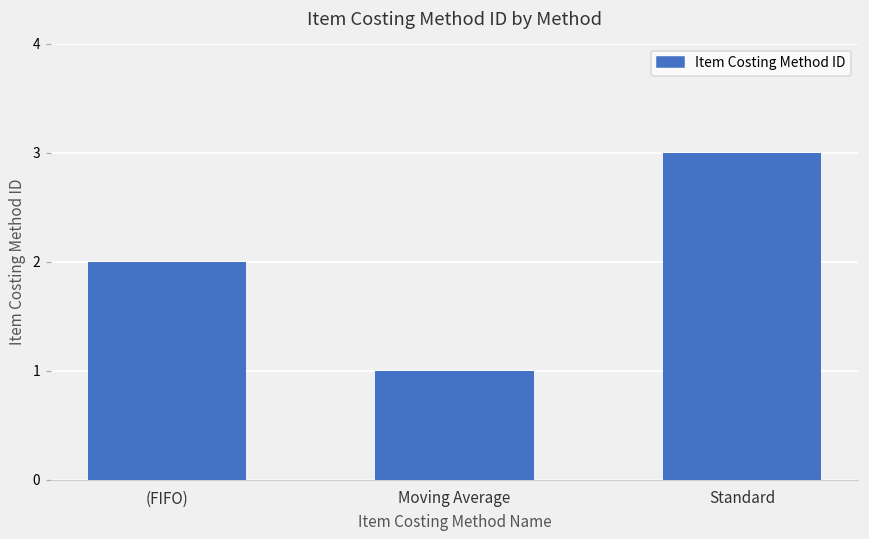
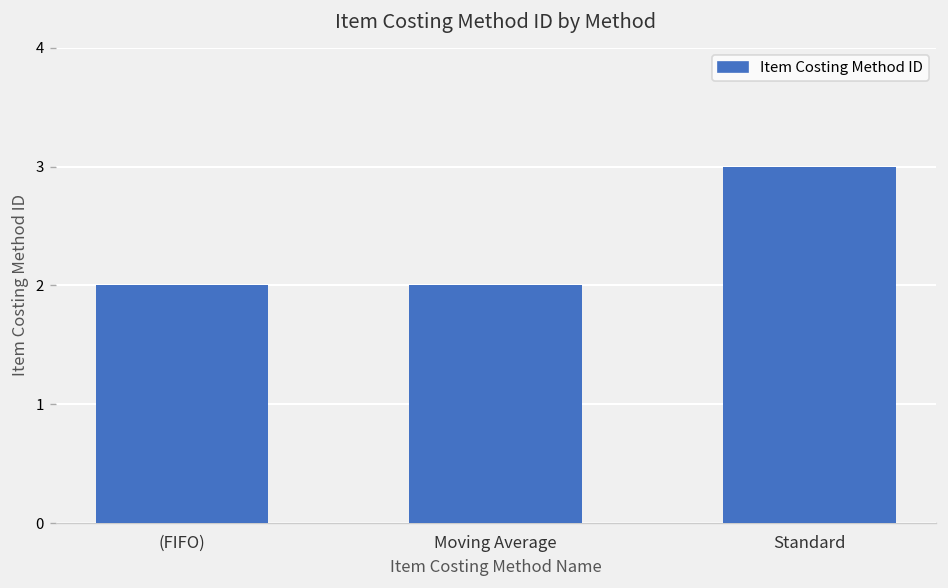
  {
    "(FIFO)": 2,
-   "Moving Average": 1,
+   "Moving Average": 2,
    "Standard": 3
  }
